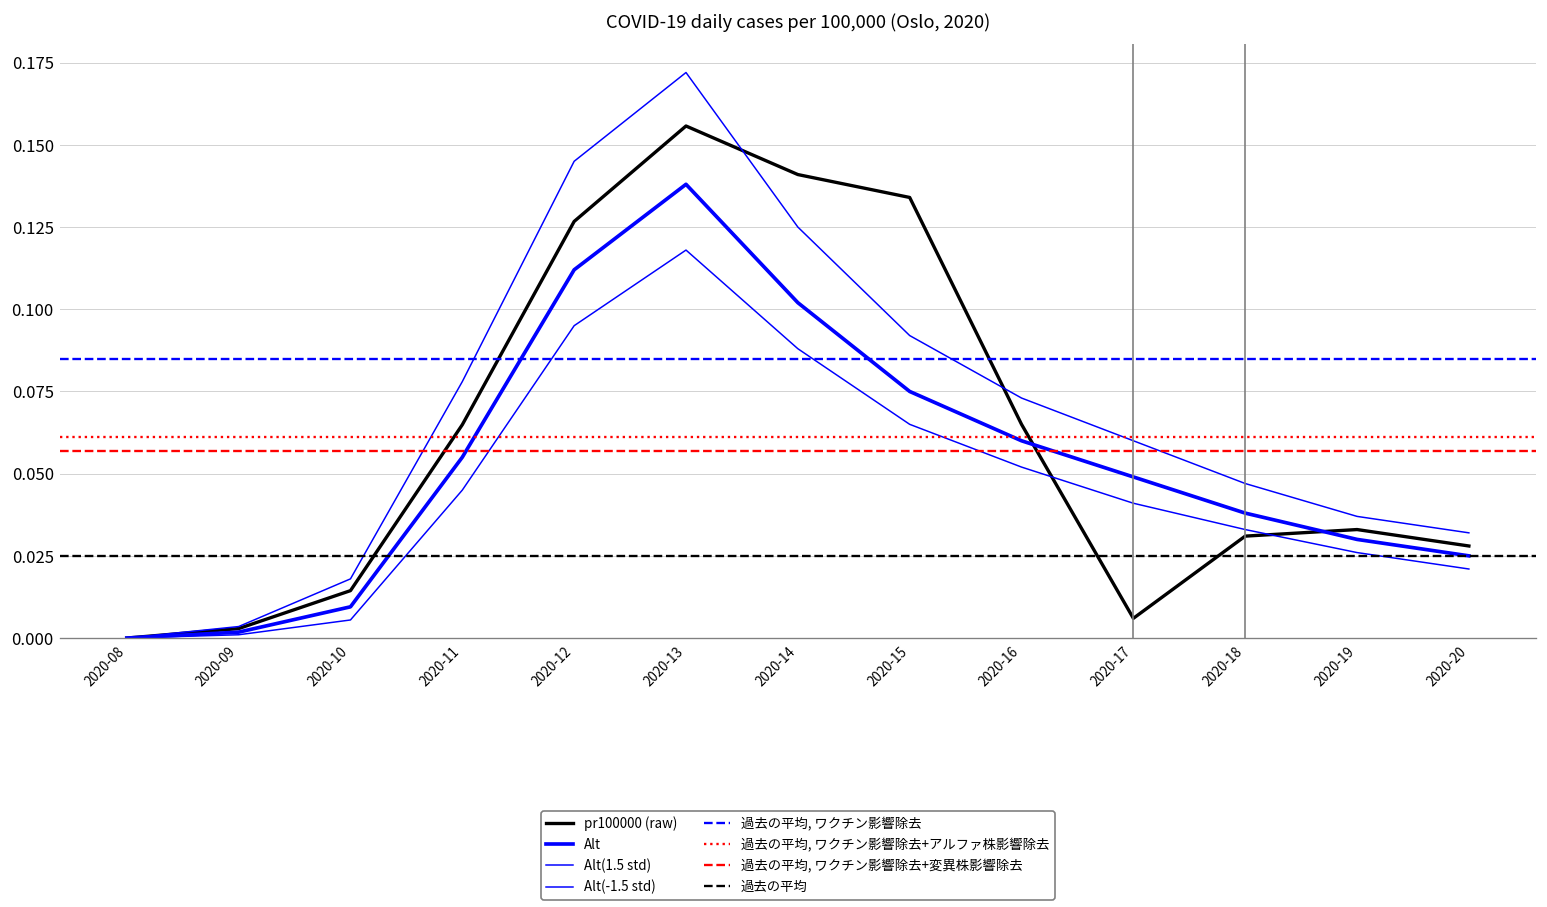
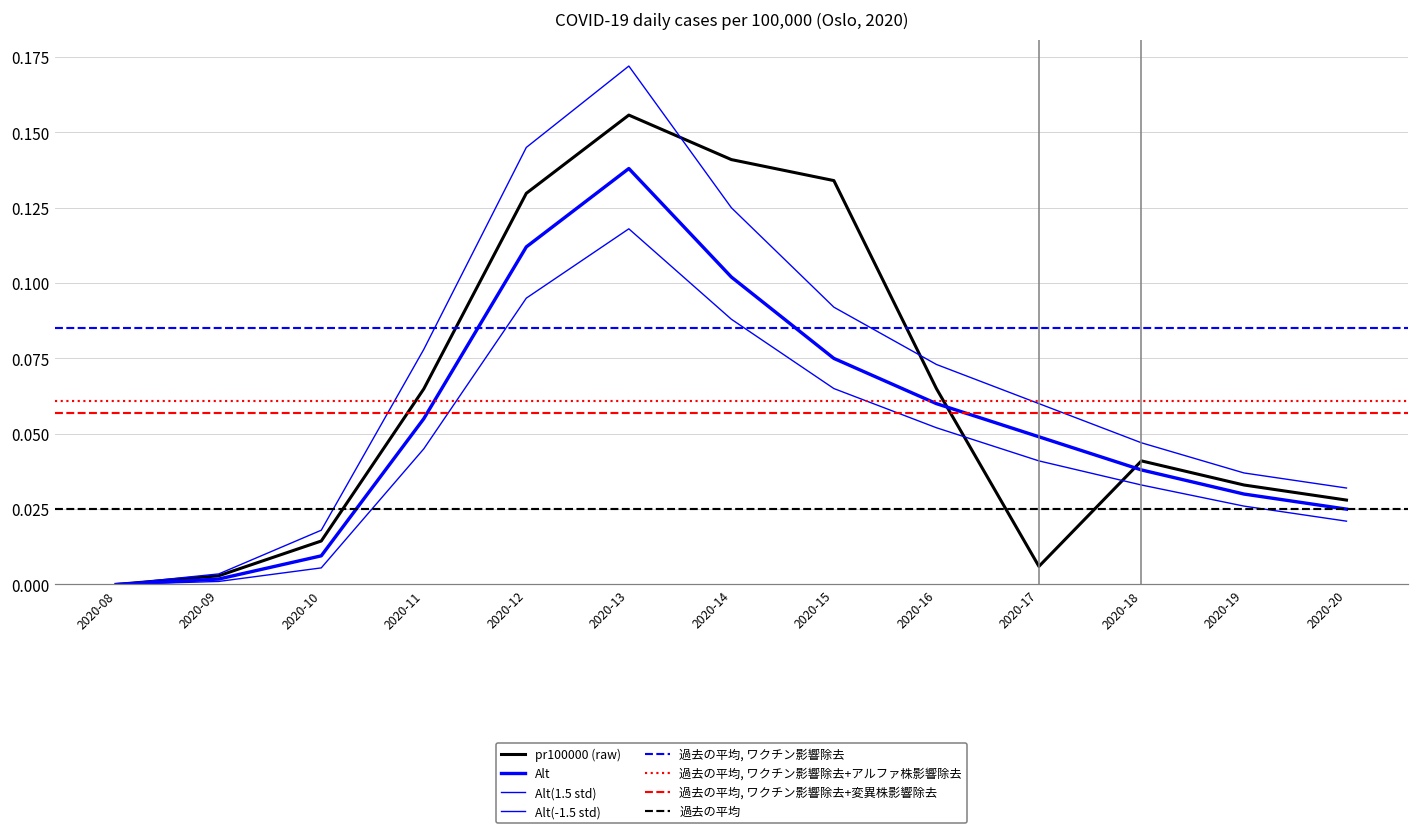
  {
    "pr100000 (raw)": {
      "2020-10": 0.014,
      "2020-11": 0.065,
-     "2020-12": 0.127,
+     "2020-12": 0.130,
      "2020-13": 0.156,
      "2020-14": 0.141,
      "2020-15": 0.134,
      "2020-16": 0.065,
      "2020-17": 0.006,
-     "2020-18": 0.031,
+     "2020-18": 0.041,
      "2020-19": 0.033,
      "2020-20": 0.028
    }
  }
